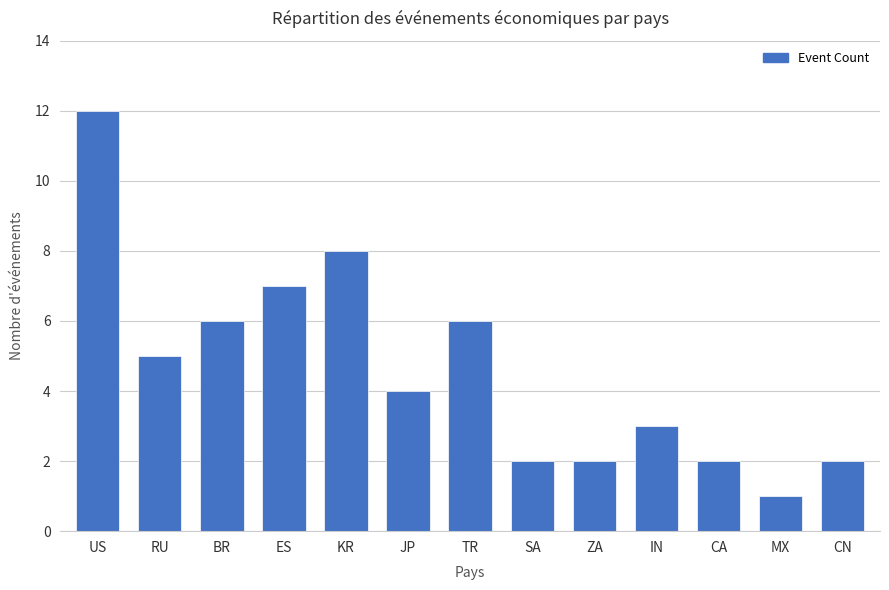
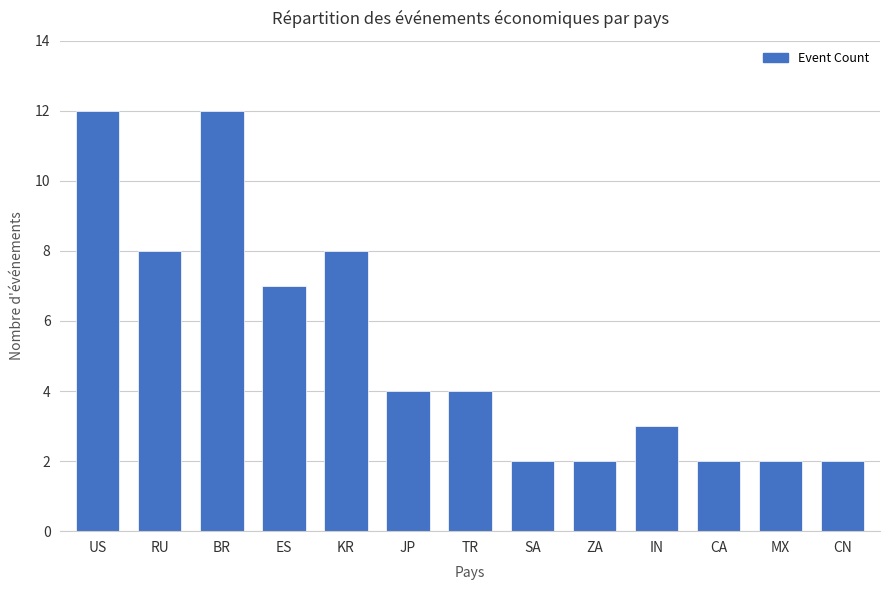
  {
    "US": 12,
-   "RU": 5,
-   "BR": 6,
+   "RU": 8,
+   "BR": 12,
    "ES": 7,
    "KR": 8,
    "JP": 4,
-   "TR": 6,
+   "TR": 4,
    "SA": 2,
    "ZA": 2,
    "IN": 3,
    "CA": 2,
-   "MX": 1,
+   "MX": 2,
    "CN": 2
  }
